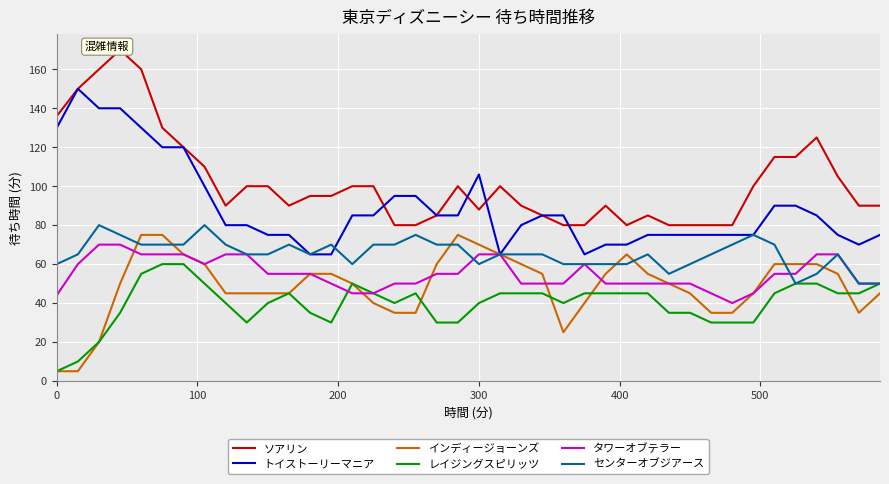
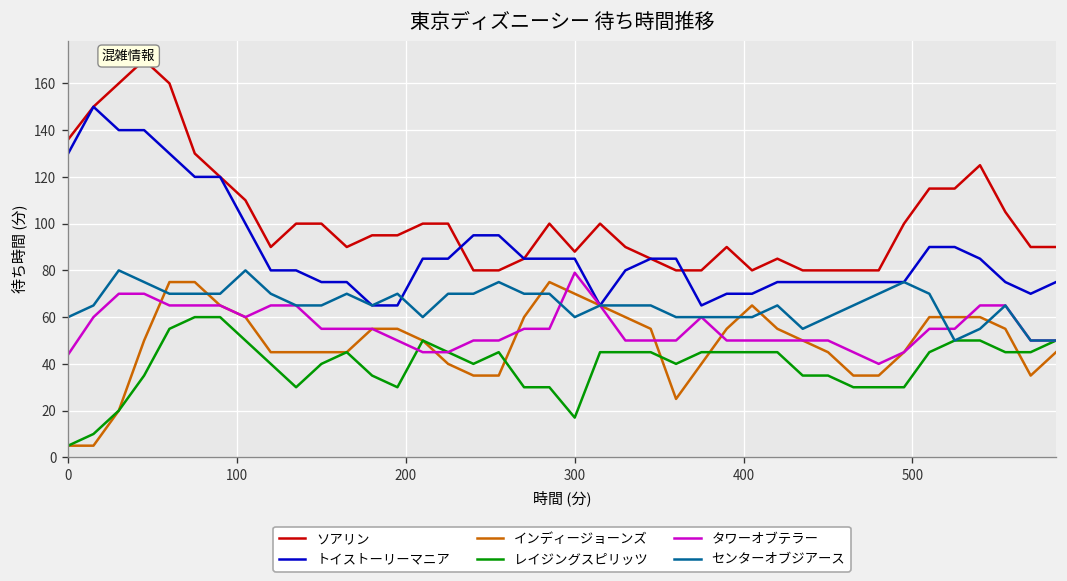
  {
    "ソアリン": {
      "0": 136,
      "300": 88
    },
    "トイストーリーマニア": {
      "0": 130,
-     "300": 106
+     "300": 85
    },
    "インディージョーンズ": {
      "300": 70
    },
    "レイジングスピリッツ": {
-     "300": 40
+     "300": 17
    },
    "タワーオブテラー": {
      "0": 44,
-     "300": 65
+     "300": 79
    },
    "センターオブジアース": {
      "0": 60,
      "300": 60
    }
  }
